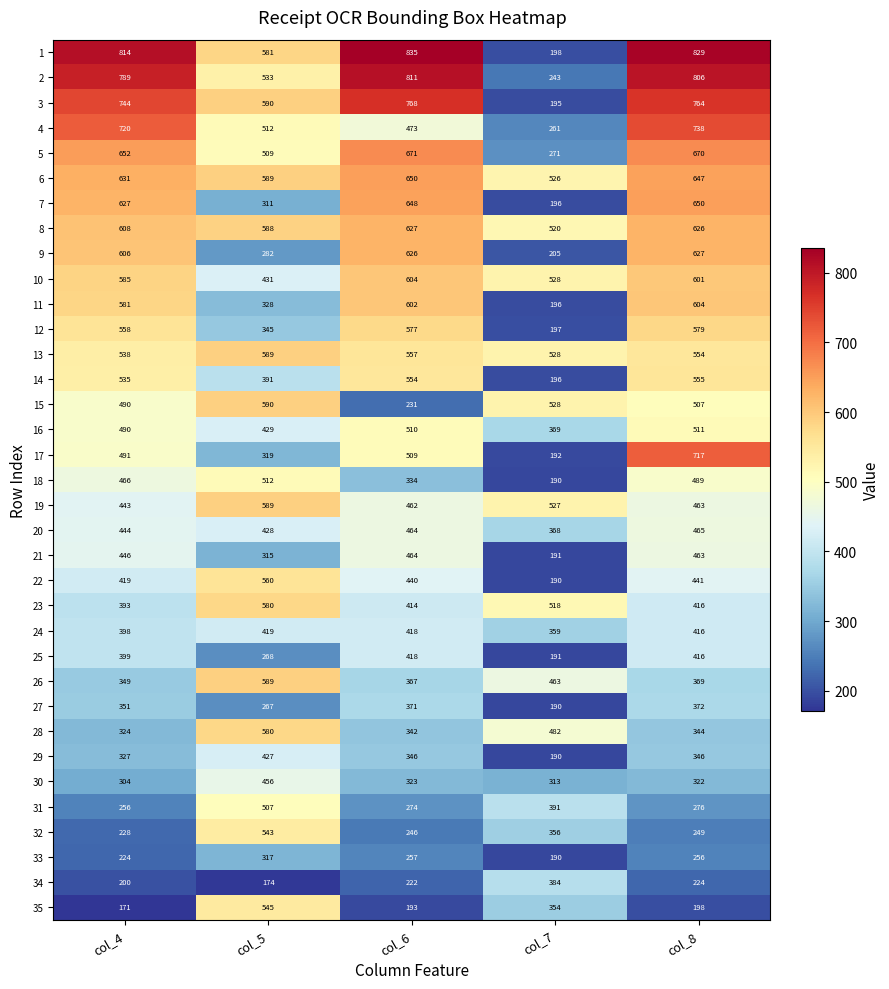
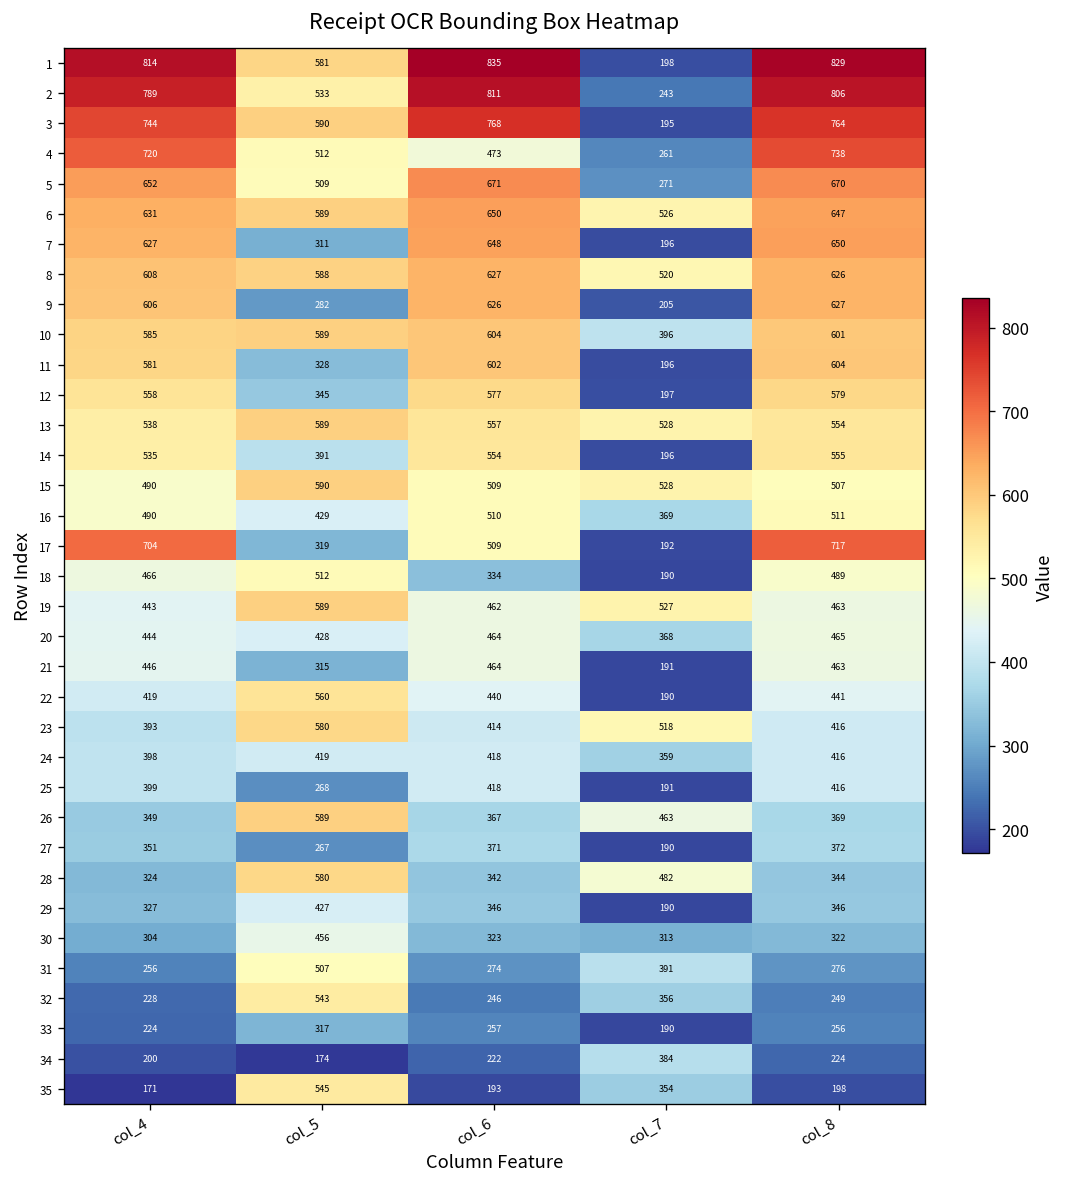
  {
    "1": {
      "col_4": 814,
      "col_5": 581,
      "col_6": 835,
      "col_7": 198,
      "col_8": 829
    },
    "2": {
      "col_4": 789,
      "col_5": 533,
      "col_6": 811,
      "col_7": 243,
      "col_8": 806
    },
    "3": {
      "col_4": 744,
      "col_5": 590,
      "col_6": 768,
      "col_7": 195,
      "col_8": 764
    },
    "4": {
      "col_4": 720,
      "col_5": 512,
      "col_6": 473,
      "col_7": 261,
      "col_8": 738
    },
    "5": {
      "col_4": 652,
      "col_5": 509,
      "col_6": 671,
      "col_7": 271,
      "col_8": 670
    },
    "6": {
      "col_4": 631,
      "col_5": 589,
      "col_6": 650,
      "col_7": 526,
      "col_8": 647
    },
    "7": {
      "col_4": 627,
      "col_5": 311,
      "col_6": 648,
      "col_7": 196,
      "col_8": 650
    },
    "8": {
      "col_4": 608,
      "col_5": 588,
      "col_6": 627,
      "col_7": 520,
      "col_8": 626
    },
    "9": {
      "col_4": 606,
      "col_5": 282,
      "col_6": 626,
      "col_7": 205,
      "col_8": 627
    },
    "10": {
      "col_4": 585,
-     "col_5": 431,
+     "col_5": 589,
      "col_6": 604,
-     "col_7": 528,
+     "col_7": 396,
      "col_8": 601
    },
    "11": {
      "col_4": 581,
      "col_5": 328,
      "col_6": 602,
      "col_7": 196,
      "col_8": 604
    },
    "12": {
      "col_4": 558,
      "col_5": 345,
      "col_6": 577,
      "col_7": 197,
      "col_8": 579
    },
    "13": {
      "col_4": 538,
      "col_5": 589,
      "col_6": 557,
      "col_7": 528,
      "col_8": 554
    },
    "14": {
      "col_4": 535,
      "col_5": 391,
      "col_6": 554,
      "col_7": 196,
      "col_8": 555
    },
    "15": {
      "col_4": 490,
      "col_5": 590,
-     "col_6": 231,
+     "col_6": 509,
      "col_7": 528,
      "col_8": 507
    },
    "16": {
      "col_4": 490,
      "col_5": 429,
      "col_6": 510,
      "col_7": 369,
      "col_8": 511
    },
    "17": {
-     "col_4": 491,
+     "col_4": 704,
      "col_5": 319,
      "col_6": 509,
      "col_7": 192,
      "col_8": 717
    },
    "18": {
      "col_4": 466,
      "col_5": 512,
      "col_6": 334,
      "col_7": 190,
      "col_8": 489
    },
    "19": {
      "col_4": 443,
      "col_5": 589,
      "col_6": 462,
      "col_7": 527,
      "col_8": 463
    },
    "20": {
      "col_4": 444,
      "col_5": 428,
      "col_6": 464,
      "col_7": 368,
      "col_8": 465
    },
    "21": {
      "col_4": 446,
      "col_5": 315,
      "col_6": 464,
      "col_7": 191,
      "col_8": 463
    },
    "22": {
      "col_4": 419,
      "col_5": 560,
      "col_6": 440,
      "col_7": 190,
      "col_8": 441
    },
    "23": {
      "col_4": 393,
      "col_5": 580,
      "col_6": 414,
      "col_7": 518,
      "col_8": 416
    },
    "24": {
      "col_4": 398,
      "col_5": 419,
      "col_6": 418,
      "col_7": 359,
      "col_8": 416
    },
    "25": {
      "col_4": 399,
      "col_5": 268,
      "col_6": 418,
      "col_7": 191,
      "col_8": 416
    },
    "26": {
      "col_4": 349,
      "col_5": 589,
      "col_6": 367,
      "col_7": 463,
      "col_8": 369
    },
    "27": {
      "col_4": 351,
      "col_5": 267,
      "col_6": 371,
      "col_7": 190,
      "col_8": 372
    },
    "28": {
      "col_4": 324,
      "col_5": 580,
      "col_6": 342,
      "col_7": 482,
      "col_8": 344
    },
    "29": {
      "col_4": 327,
      "col_5": 427,
      "col_6": 346,
      "col_7": 190,
      "col_8": 346
    },
    "30": {
      "col_4": 304,
      "col_5": 456,
      "col_6": 323,
      "col_7": 313,
      "col_8": 322
    },
    "31": {
      "col_4": 256,
      "col_5": 507,
      "col_6": 274,
      "col_7": 391,
      "col_8": 276
    },
    "32": {
      "col_4": 228,
      "col_5": 543,
      "col_6": 246,
      "col_7": 356,
      "col_8": 249
    },
    "33": {
      "col_4": 224,
      "col_5": 317,
      "col_6": 257,
      "col_7": 190,
      "col_8": 256
    },
    "34": {
      "col_4": 200,
      "col_5": 174,
      "col_6": 222,
      "col_7": 384,
      "col_8": 224
    },
    "35": {
      "col_4": 171,
      "col_5": 545,
      "col_6": 193,
      "col_7": 354,
      "col_8": 198
    }
  }
